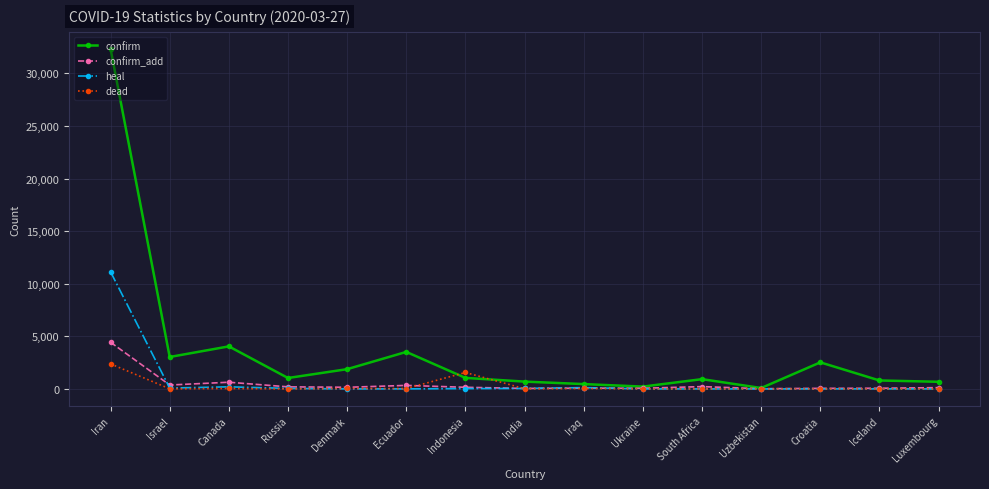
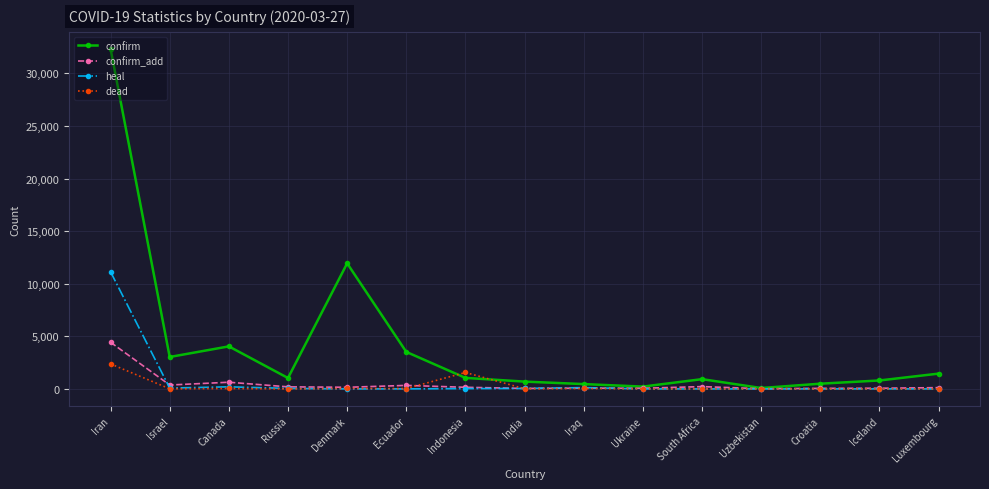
  {
    "confirm": {
      "Israel": "3,000",
      "Canada": "4,000",
      "Russia": "1,000",
-     "Denmark": "1,900",
+     "Denmark": "11,900",
      "Ecuador": "3,500",
      "Indonesia": "1,000",
      "India": "700",
      "Iraq": "500",
      "South Africa": "900",
-     "Croatia": "2,500",
+     "Croatia": "500",
      "Iceland": "800",
-     "Luxembourg": "700"
+     "Luxembourg": "1,500"
    },
    "confirm_add": {
      "Iran": "4,400",
      "Israel": "400",
      "Canada": "600",
      "Ecuador": "300"
    },
    "heal": {
      "Iran": "11,100"
    },
    "dead": {
      "Iran": "2,400",
      "Indonesia": "1,600"
    }
  }
